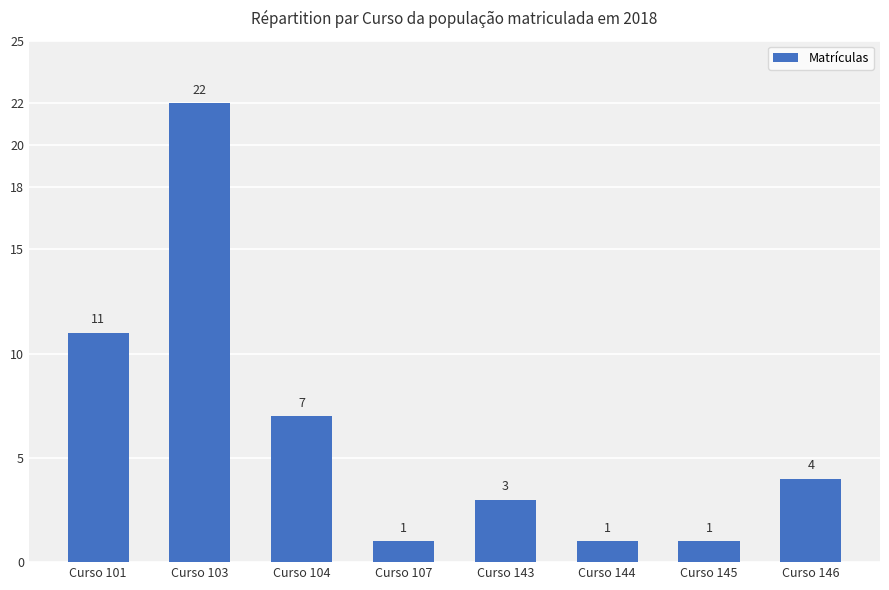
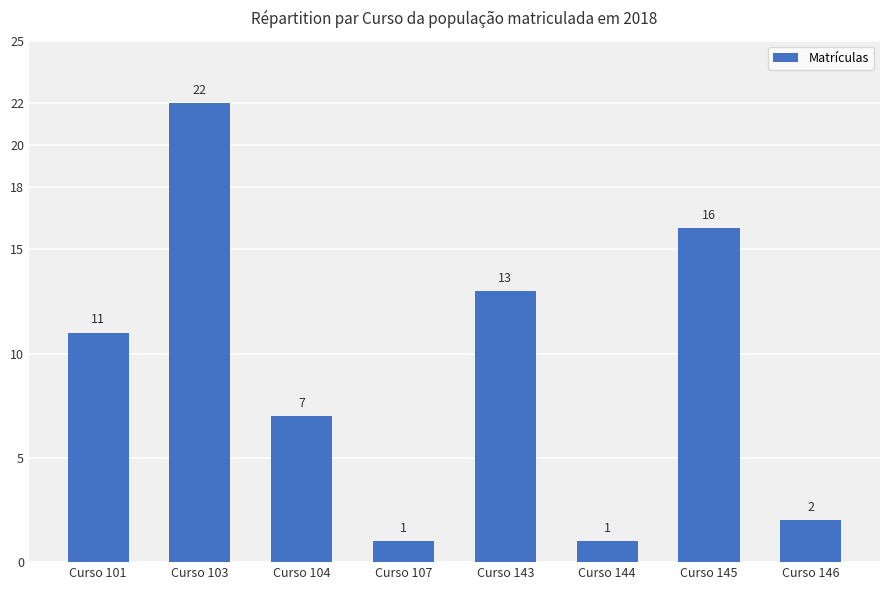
  {
    "Curso 101": 11,
    "Curso 103": 22,
    "Curso 104": 7,
    "Curso 107": 1,
-   "Curso 143": 3,
+   "Curso 143": 13,
    "Curso 144": 1,
-   "Curso 145": 1,
-   "Curso 146": 4
+   "Curso 145": 16,
+   "Curso 146": 2
  }
